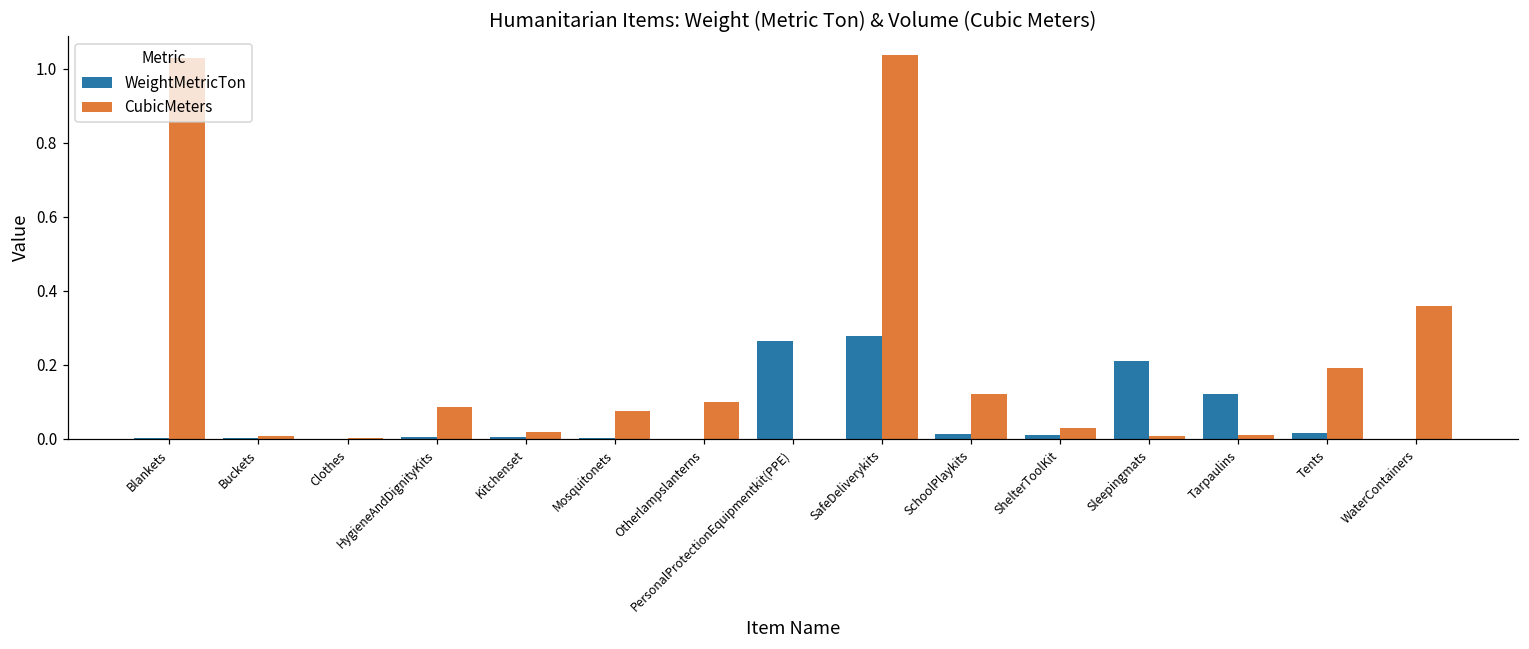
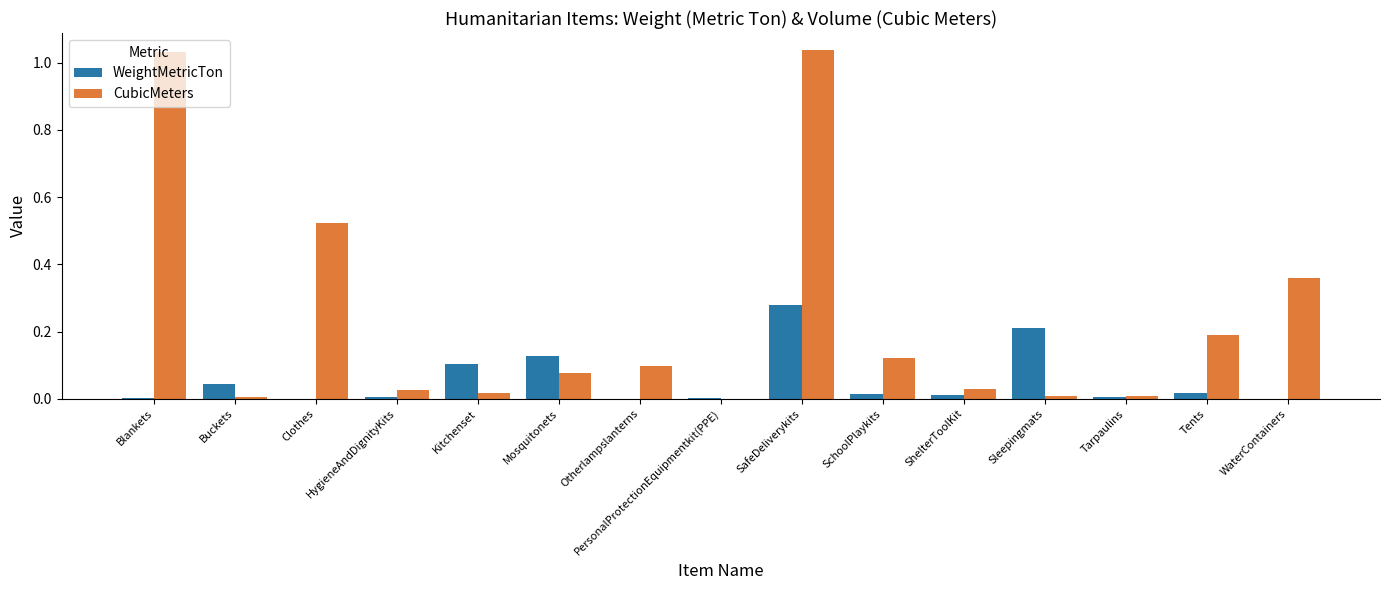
  {
    "WeightMetricTon": {
-     "Buckets": 0.00,
-     "Kitchenset": 0.00,
-     "Mosquitonets": 0.00,
-     "PersonalProtectionEquipmentkit(PPE)": 0.26,
+     "Buckets": 0.04,
+     "Kitchenset": 0.10,
+     "Mosquitonets": 0.13,
+     "PersonalProtectionEquipmentkit(PPE)": 0.00,
      "SafeDeliverykits": 0.28,
      "SchoolPlaykits": 0.01,
      "ShelterToolKit": 0.01,
      "Sleepingmats": 0.21,
-     "Tarpaulins": 0.12,
+     "Tarpaulins": 0.00,
      "Tents": 0.02
    },
    "CubicMeters": {
-     "Clothes": 0.00,
-     "HygieneAndDignityKits": 0.08,
+     "Clothes": 0.52,
+     "HygieneAndDignityKits": 0.03,
      "Kitchenset": 0.02,
      "Mosquitonets": 0.08,
      "Otherlampslanterns": 0.10,
      "SafeDeliverykits": 1.04,
      "SchoolPlaykits": 0.12,
      "ShelterToolKit": 0.03,
      "Sleepingmats": 0.01,
      "Tarpaulins": 0.01,
      "Tents": 0.19,
      "WaterContainers": 0.36
    }
  }
